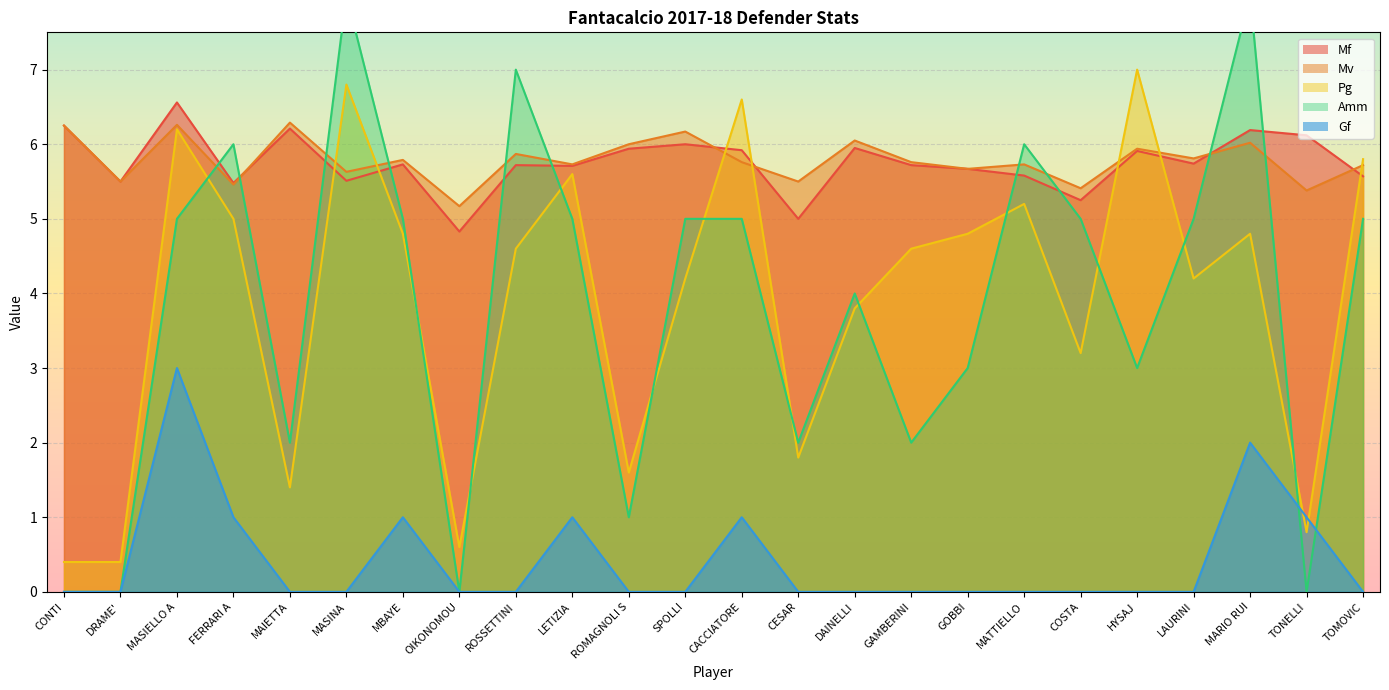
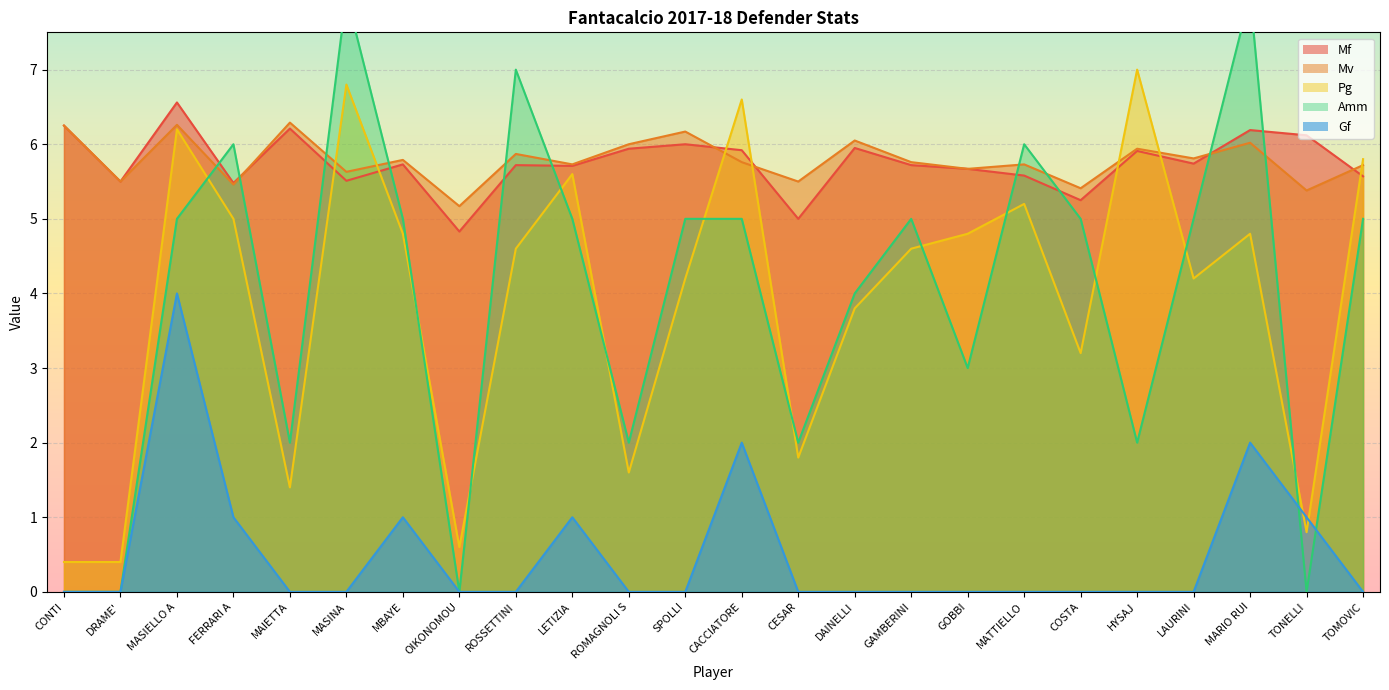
  {
    "Amm": {
      "MASIELLO A": 5,
      "FERRARI A": 6,
      "MAIETTA": 2,
      "MBAYE": 5,
      "ROSSETTINI": 7,
      "LETIZIA": 5,
-     "ROMAGNOLI S": 1,
+     "ROMAGNOLI S": 2,
      "SPOLLI": 5,
      "CACCIATORE": 5,
      "CESAR": 2,
      "DAINELLI": 4,
-     "GAMBERINI": 2,
+     "GAMBERINI": 5,
      "GOBBI": 3,
      "MATTIELLO": 6,
      "COSTA": 5,
-     "HYSAJ": 3,
+     "HYSAJ": 2,
      "LAURINI": 5,
      "TONELLI": 0,
      "TOMOVIC": 5
    },
    "Gf": {
-     "MASIELLO A": 3,
+     "MASIELLO A": 4,
      "FERRARI A": 1,
      "MAIETTA": 0,
      "MASINA": 0,
      "MBAYE": 1,
      "ROSSETTINI": 0,
      "LETIZIA": 1,
      "ROMAGNOLI S": 0,
      "SPOLLI": 0,
-     "CACCIATORE": 1,
+     "CACCIATORE": 2,
      "CESAR": 0,
      "DAINELLI": 0,
      "GAMBERINI": 0,
      "GOBBI": 0,
      "MATTIELLO": 0,
      "COSTA": 0,
      "HYSAJ": 0,
      "LAURINI": 0,
      "MARIO RUI": 2,
      "TONELLI": 1,
      "TOMOVIC": 0
    }
  }
